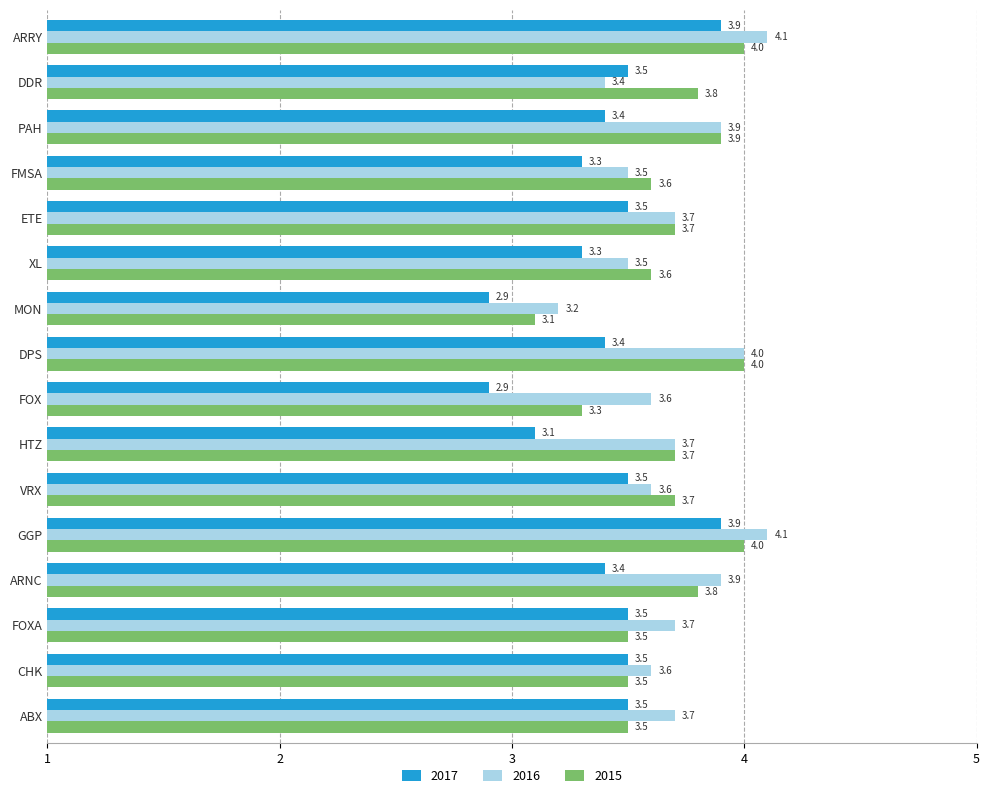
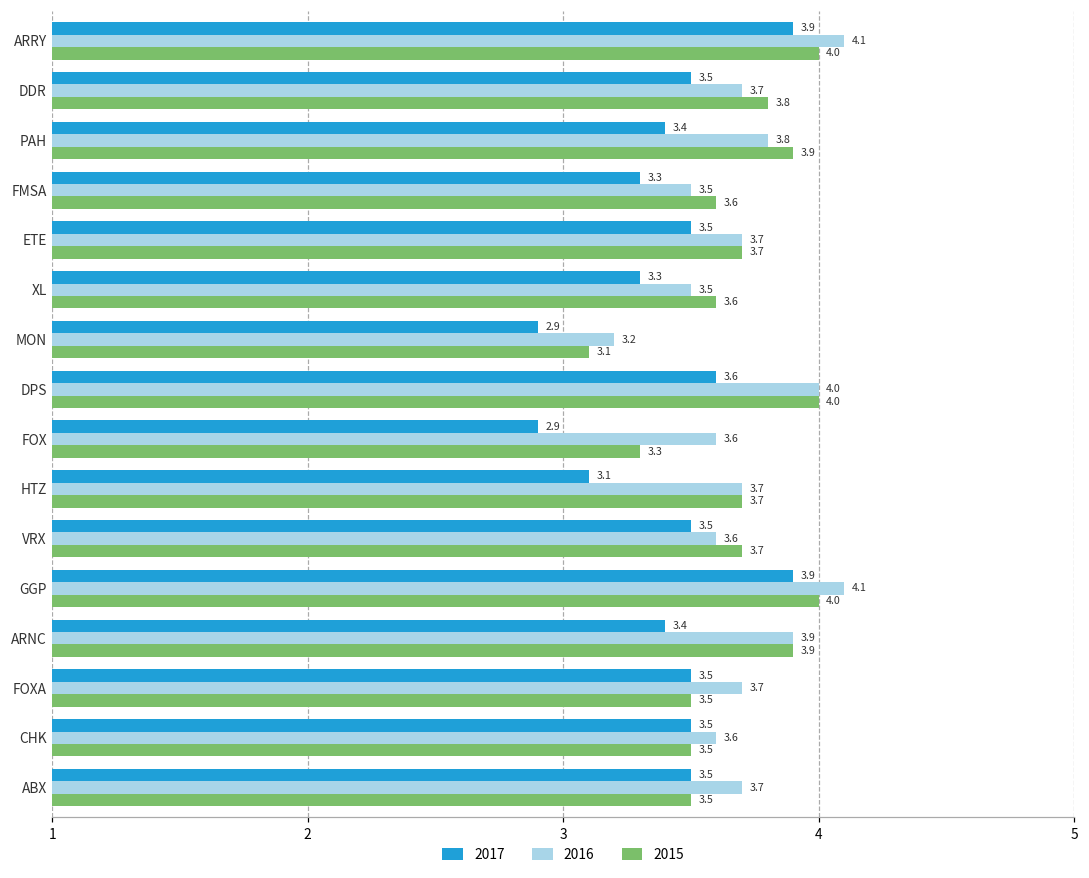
  {
    "2017": {
      "ARRY": 3.9,
      "DDR": 3.5,
      "PAH": 3.4,
      "FMSA": 3.3,
      "ETE": 3.5,
      "XL": 3.3,
      "MON": 2.9,
-     "DPS": 3.4,
+     "DPS": 3.6,
      "FOX": 2.9,
      "HTZ": 3.1,
      "VRX": 3.5,
      "GGP": 3.9,
      "ARNC": 3.4,
      "FOXA": 3.5,
      "CHK": 3.5,
      "ABX": 3.5
    },
    "2016": {
      "ARRY": 4.1,
-     "DDR": 3.4,
-     "PAH": 3.9,
+     "DDR": 3.7,
+     "PAH": 3.8,
      "FMSA": 3.5,
      "ETE": 3.7,
      "XL": 3.5,
      "MON": 3.2,
      "DPS": 4.0,
      "FOX": 3.6,
      "HTZ": 3.7,
      "VRX": 3.6,
      "GGP": 4.1,
      "ARNC": 3.9,
      "FOXA": 3.7,
      "CHK": 3.6,
      "ABX": 3.7
    },
    "2015": {
      "ARRY": 4.0,
      "DDR": 3.8,
      "PAH": 3.9,
      "FMSA": 3.6,
      "ETE": 3.7,
      "XL": 3.6,
      "MON": 3.1,
      "DPS": 4.0,
      "FOX": 3.3,
      "HTZ": 3.7,
      "VRX": 3.7,
      "GGP": 4.0,
-     "ARNC": 3.8,
+     "ARNC": 3.9,
      "FOXA": 3.5,
      "CHK": 3.5,
      "ABX": 3.5
    }
  }
